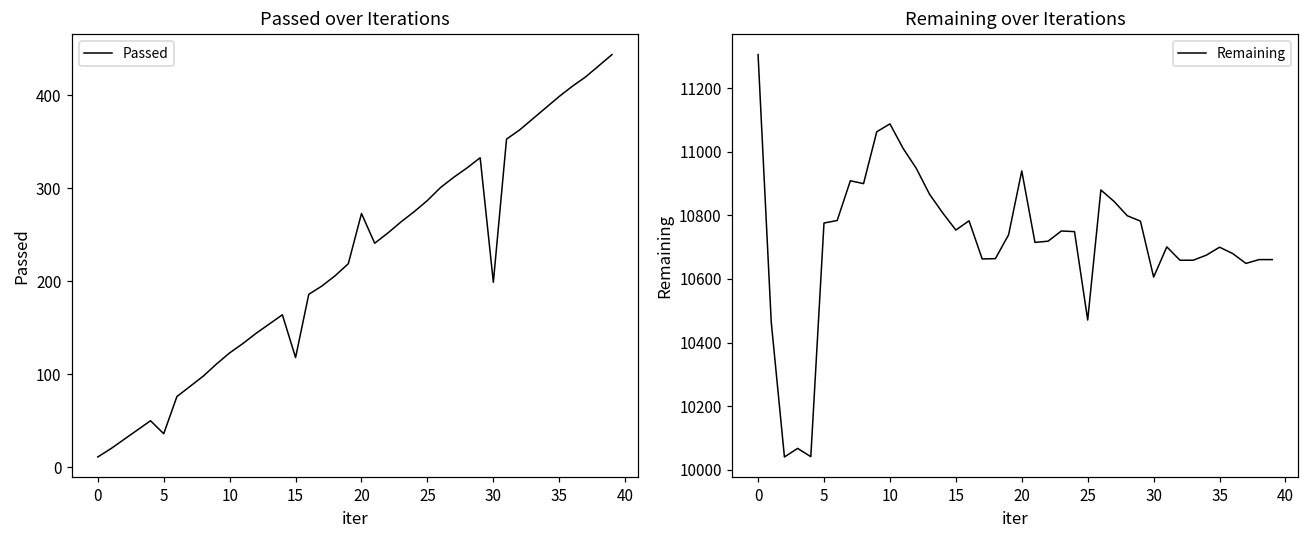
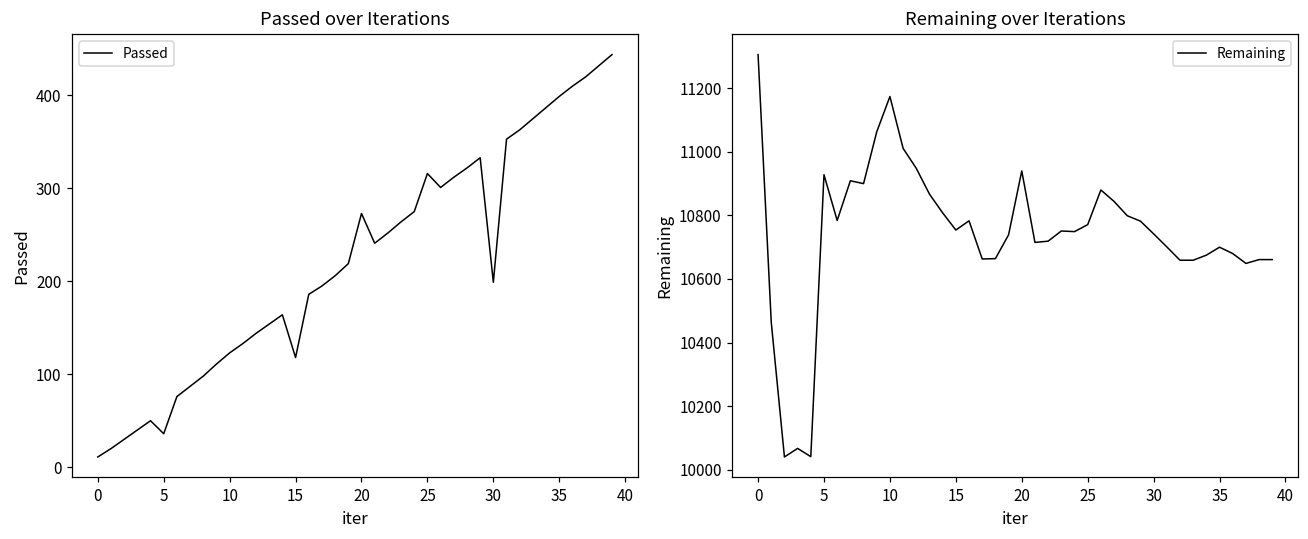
  {
    "Passed over Iterations": {
      "0": 10,
      "5": 40,
      "10": 120,
      "15": 120,
      "20": 270,
-     "25": 290,
+     "25": 320,
      "30": 200,
      "35": 400
    },
    "Remaining over Iterations": {
      "0": 11310,
-     "5": 10780,
-     "10": 11090,
+     "5": 10930,
+     "10": 11170,
      "15": 10750,
      "20": 10940,
-     "25": 10470,
-     "30": 10610,
+     "25": 10770,
+     "30": 10740,
      "35": 10700
    }
  }
